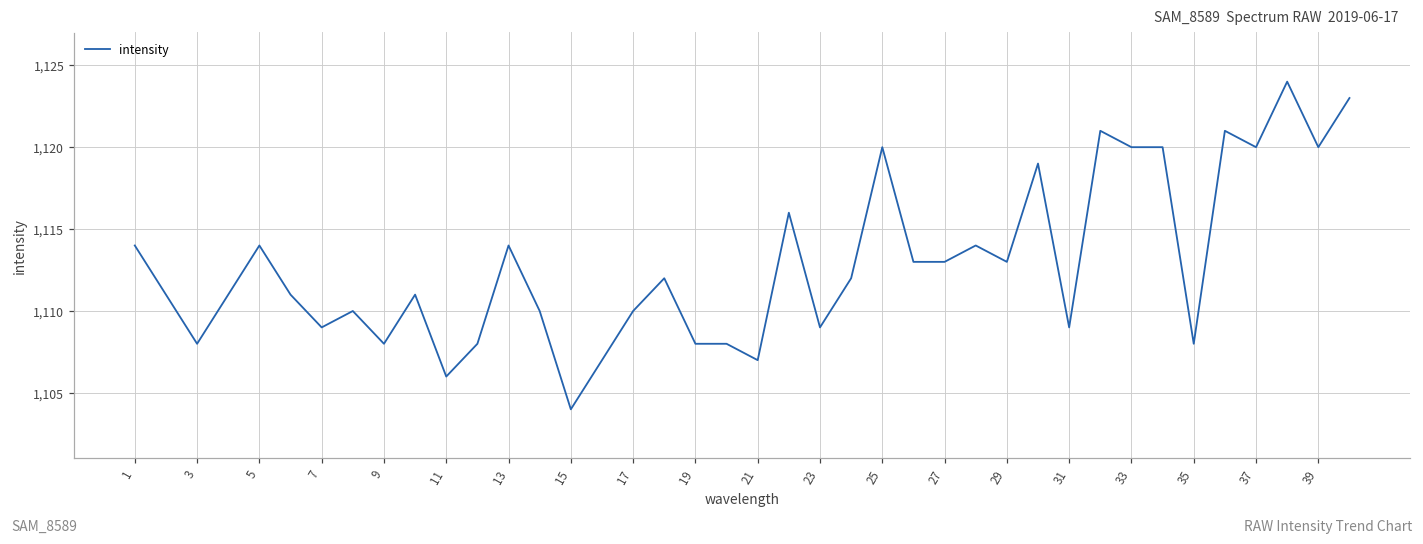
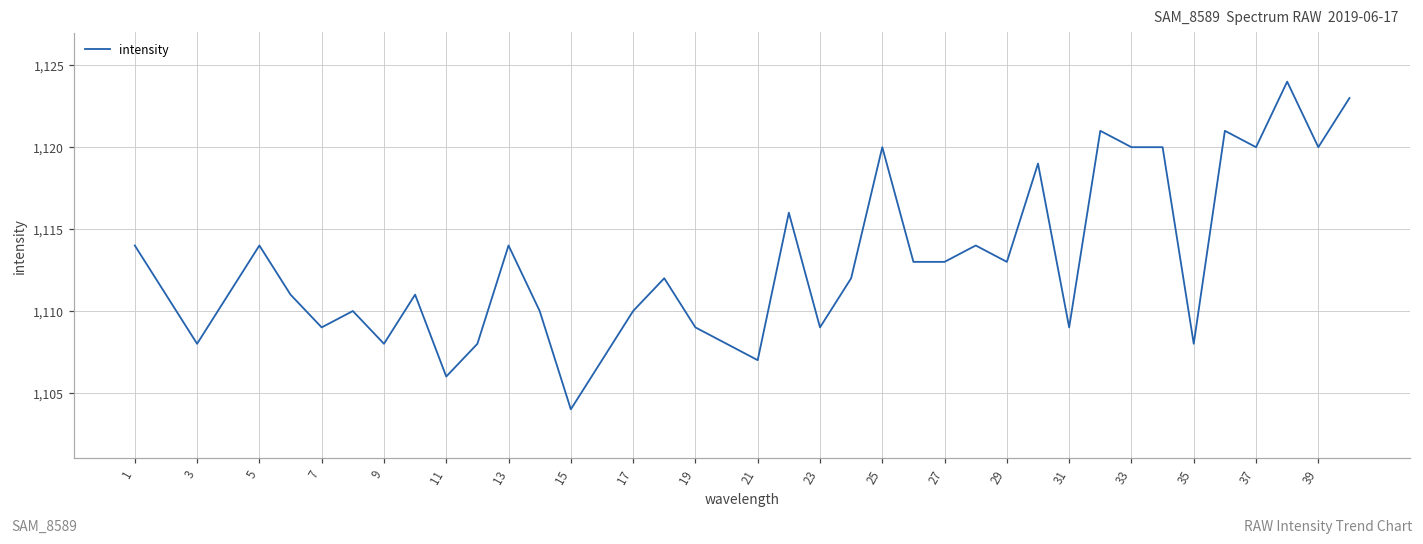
  {
    "1": "1,114",
    "3": "1,108",
    "5": "1,114",
    "7": "1,109",
    "9": "1,108",
    "11": "1,106",
    "13": "1,114",
    "15": "1,104",
    "17": "1,110",
-   "19": "1,108",
+   "19": "1,109",
    "21": "1,107",
    "23": "1,109",
    "25": "1,120",
    "27": "1,113",
    "29": "1,113",
    "31": "1,109",
    "33": "1,120",
    "35": "1,108",
    "37": "1,120",
    "39": "1,120"
  }
